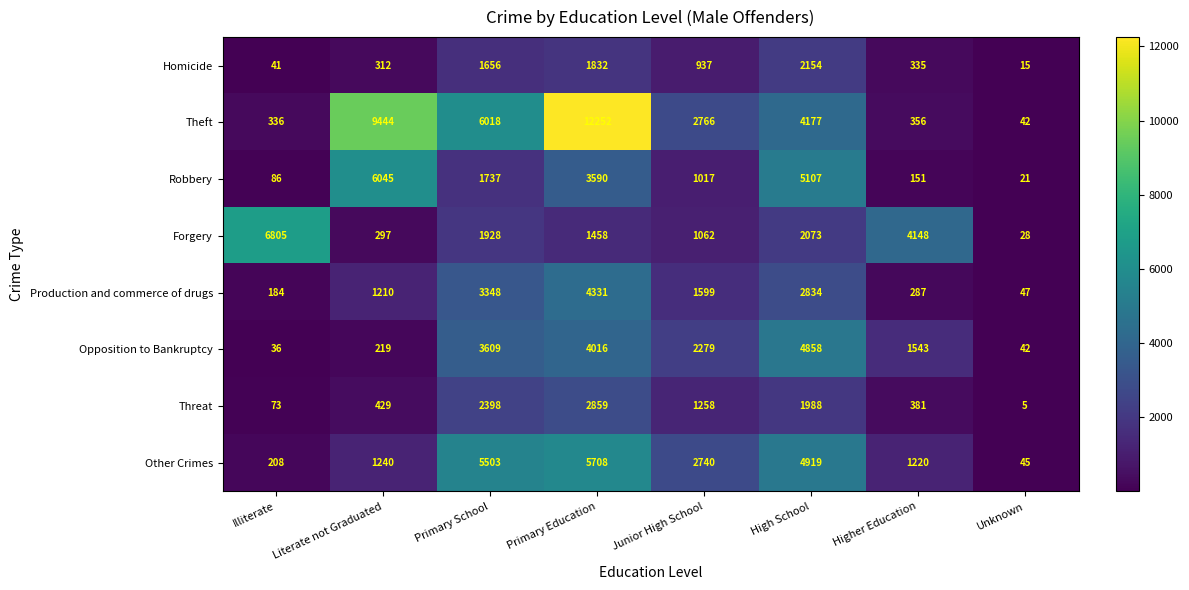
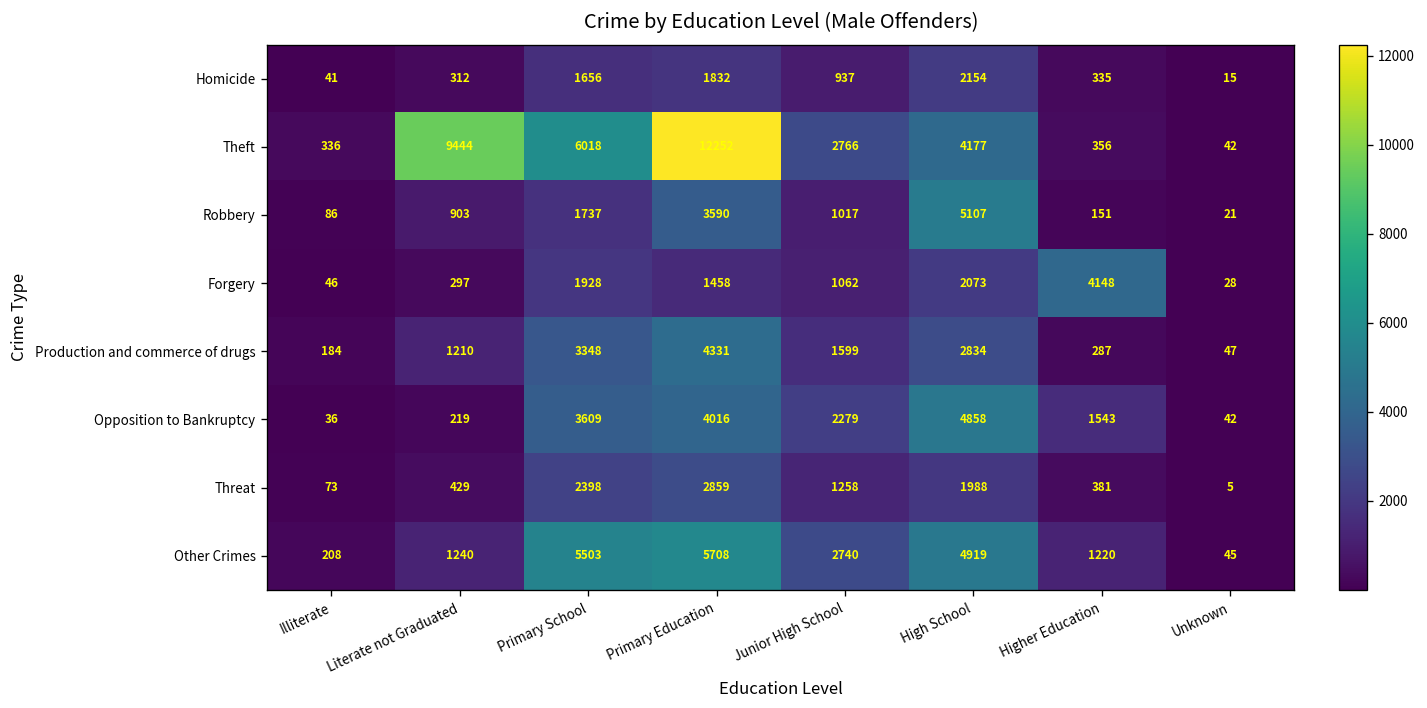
  {
    "Homicide": {
      "Illiterate": 41,
      "Literate not Graduated": 312,
      "Primary School": 1656,
      "Primary Education": 1832,
      "Junior High School": 937,
      "High School": 2154,
      "Higher Education": 335,
      "Unknown": 15
    },
    "Theft": {
      "Illiterate": 336,
      "Literate not Graduated": 9444,
      "Primary School": 6018,
      "Junior High School": 2766,
      "High School": 4177,
      "Higher Education": 356,
      "Unknown": 42
    },
    "Robbery": {
      "Illiterate": 86,
-     "Literate not Graduated": 6045,
+     "Literate not Graduated": 903,
      "Primary School": 1737,
      "Primary Education": 3590,
      "Junior High School": 1017,
      "High School": 5107,
      "Higher Education": 151,
      "Unknown": 21
    },
    "Forgery": {
-     "Illiterate": 6805,
+     "Illiterate": 46,
      "Literate not Graduated": 297,
      "Primary School": 1928,
      "Primary Education": 1458,
      "Junior High School": 1062,
      "High School": 2073,
      "Higher Education": 4148,
      "Unknown": 28
    },
    "Production and commerce of drugs": {
      "Illiterate": 184,
      "Literate not Graduated": 1210,
      "Primary School": 3348,
      "Primary Education": 4331,
      "Junior High School": 1599,
      "High School": 2834,
      "Higher Education": 287,
      "Unknown": 47
    },
    "Opposition to Bankruptcy": {
      "Illiterate": 36,
      "Literate not Graduated": 219,
      "Primary School": 3609,
      "Primary Education": 4016,
      "Junior High School": 2279,
      "High School": 4858,
      "Higher Education": 1543,
      "Unknown": 42
    },
    "Threat": {
      "Illiterate": 73,
      "Literate not Graduated": 429,
      "Primary School": 2398,
      "Primary Education": 2859,
      "Junior High School": 1258,
      "High School": 1988,
      "Higher Education": 381,
      "Unknown": 5
    },
    "Other Crimes": {
      "Illiterate": 208,
      "Literate not Graduated": 1240,
      "Primary School": 5503,
      "Primary Education": 5708,
      "Junior High School": 2740,
      "High School": 4919,
      "Higher Education": 1220,
      "Unknown": 45
    }
  }
